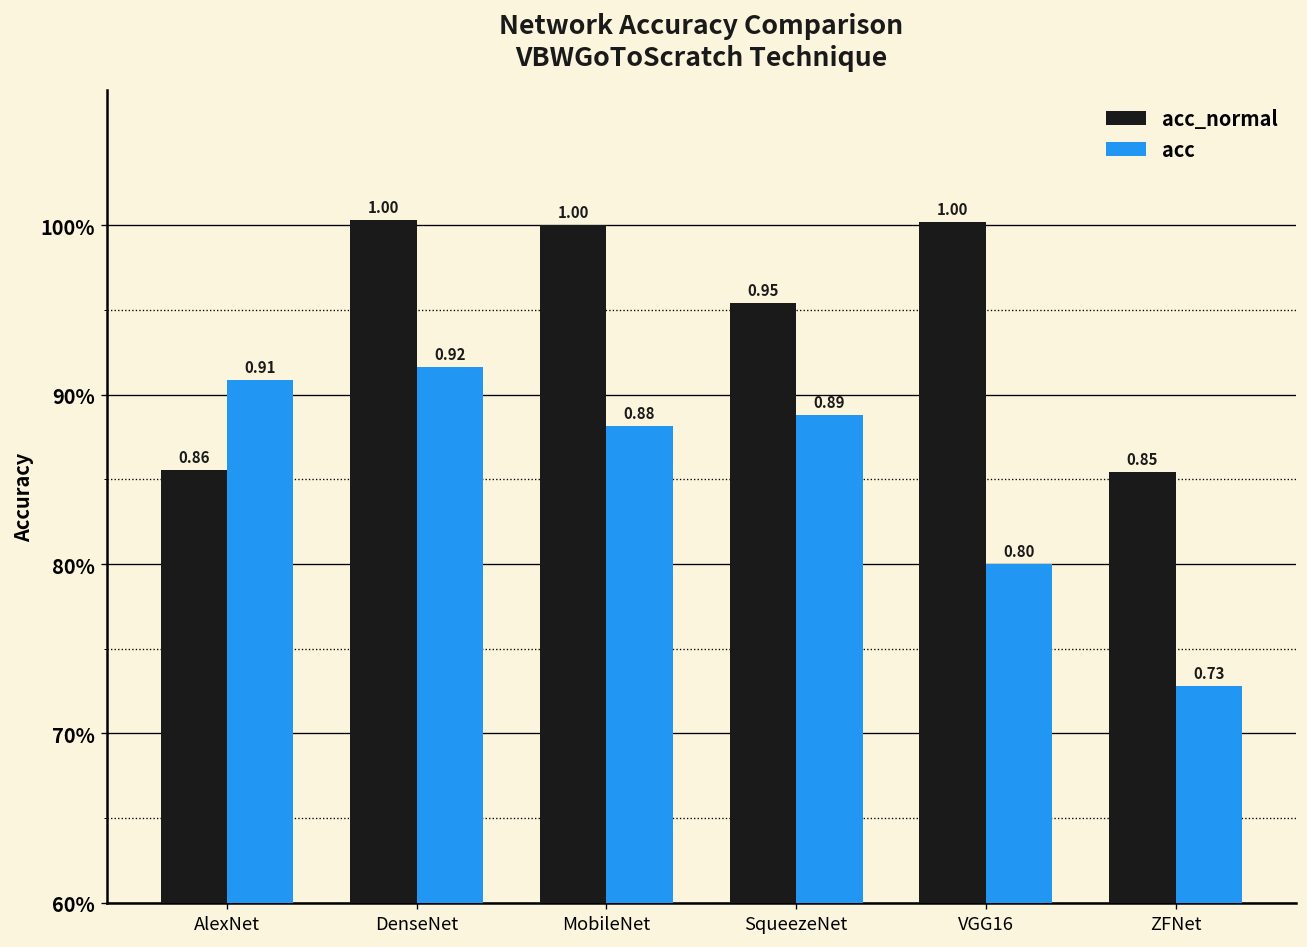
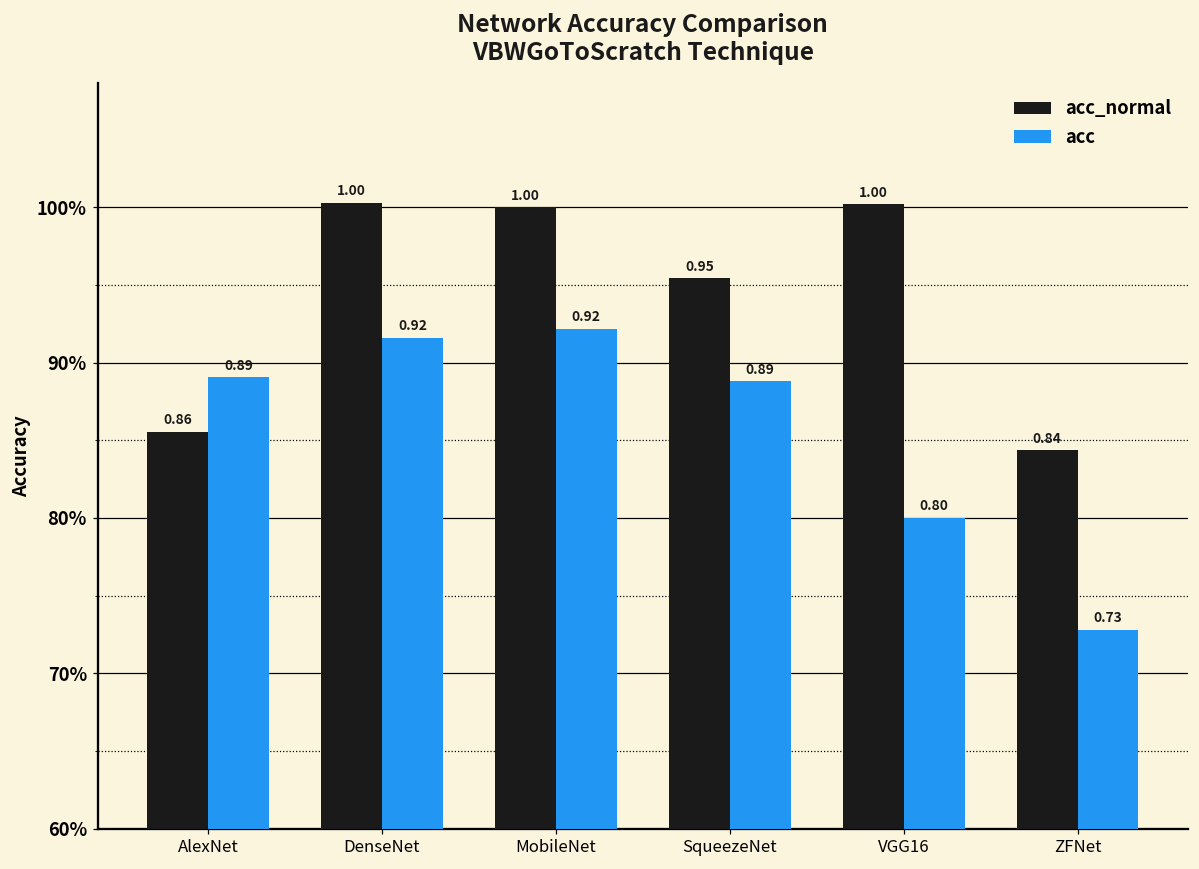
  {
    "acc_normal": {
      "AlexNet": 0.86,
      "DenseNet": 1.00,
      "MobileNet": 1.00,
      "SqueezeNet": 0.95,
      "VGG16": 1.00,
-     "ZFNet": 0.85
+     "ZFNet": 0.84
    },
    "acc": {
-     "AlexNet": 0.91,
+     "AlexNet": 0.89,
      "DenseNet": 0.92,
-     "MobileNet": 0.88,
+     "MobileNet": 0.92,
      "SqueezeNet": 0.89,
      "VGG16": 0.80,
      "ZFNet": 0.73
    }
  }
